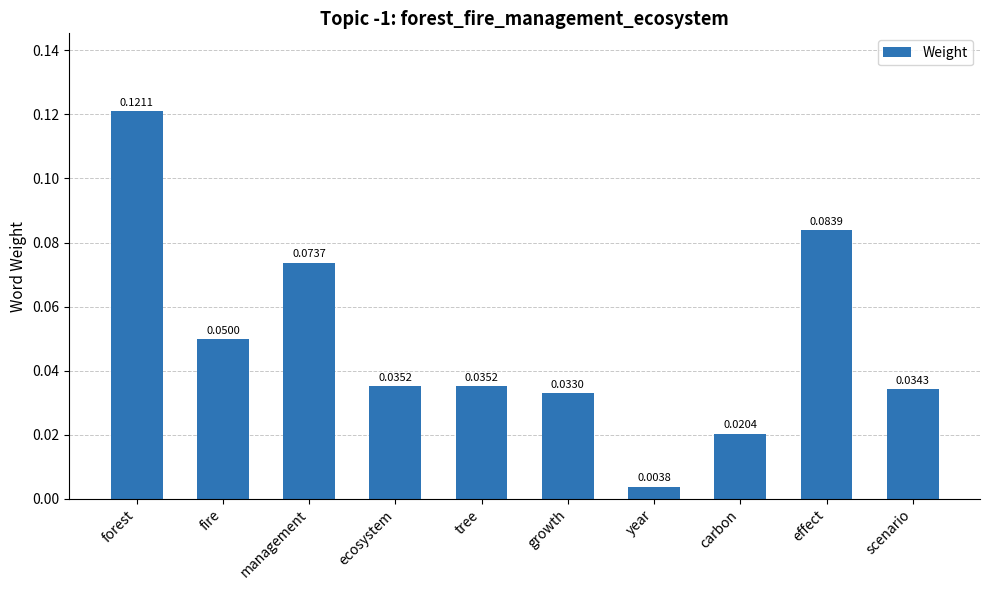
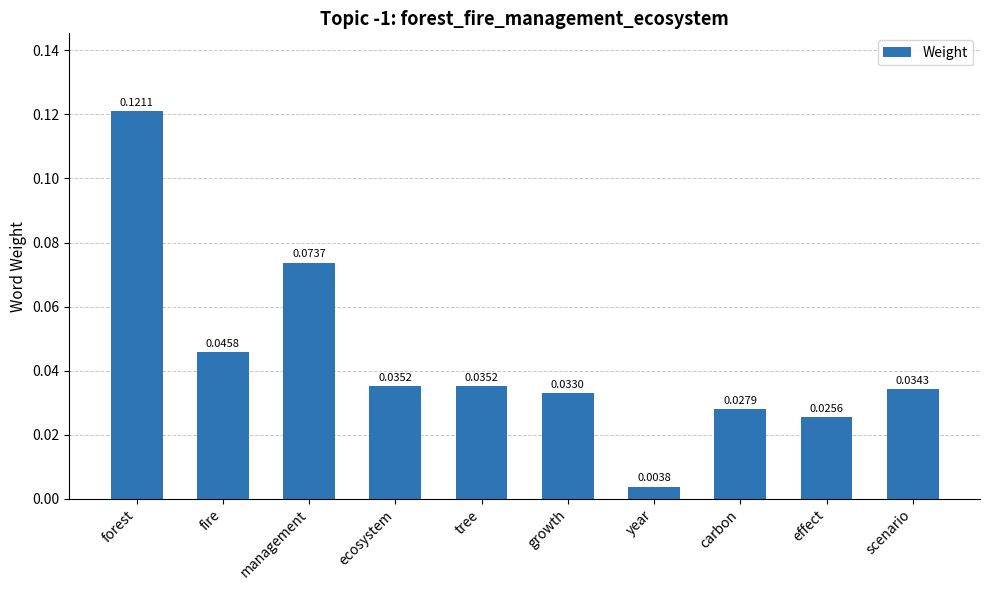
  {
    "forest": 0.1211,
-   "fire": 0.0500,
+   "fire": 0.0458,
    "management": 0.0737,
    "ecosystem": 0.0352,
    "tree": 0.0352,
    "growth": 0.0330,
    "year": 0.0038,
-   "carbon": 0.0204,
-   "effect": 0.0839,
+   "carbon": 0.0279,
+   "effect": 0.0256,
    "scenario": 0.0343
  }
